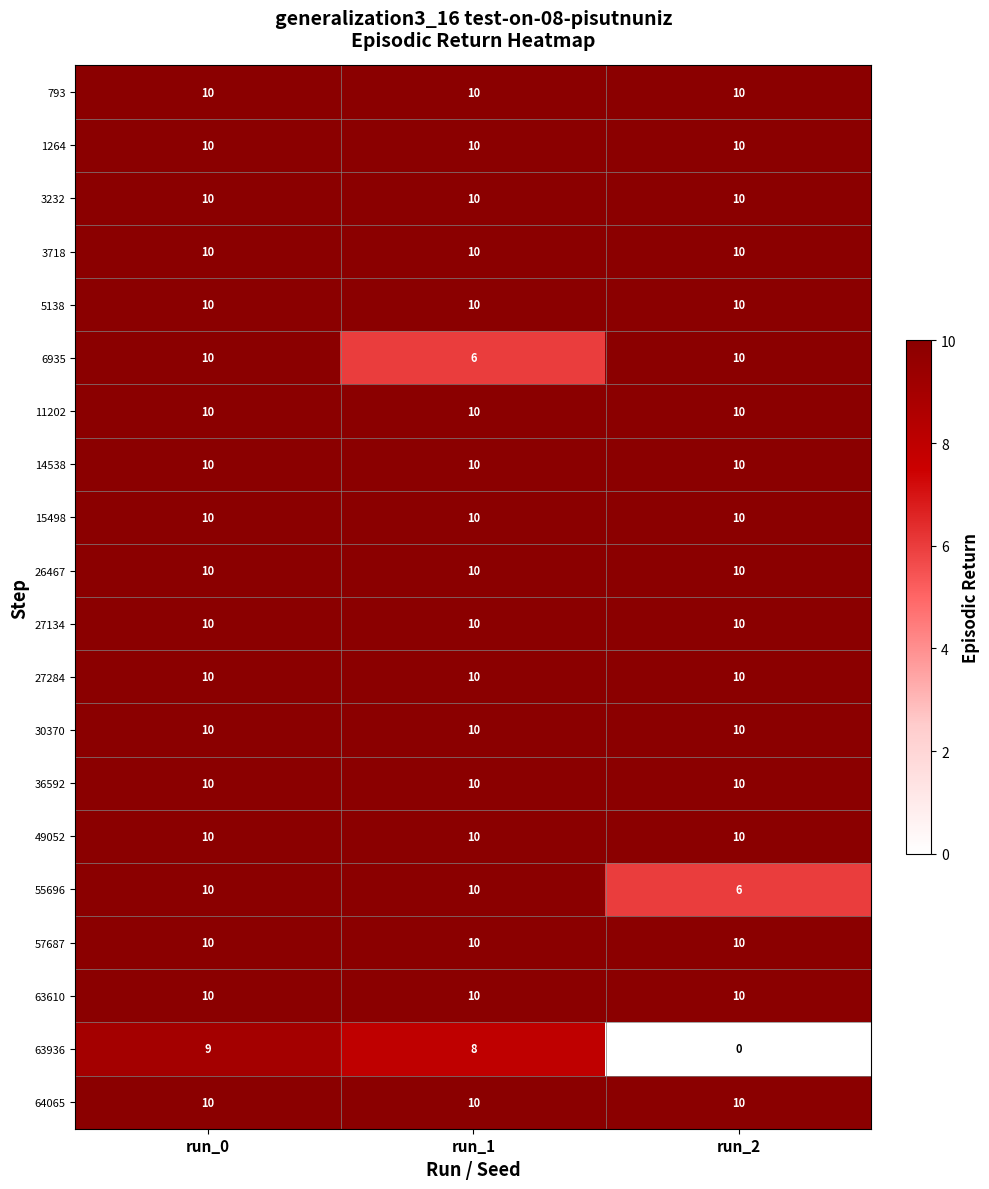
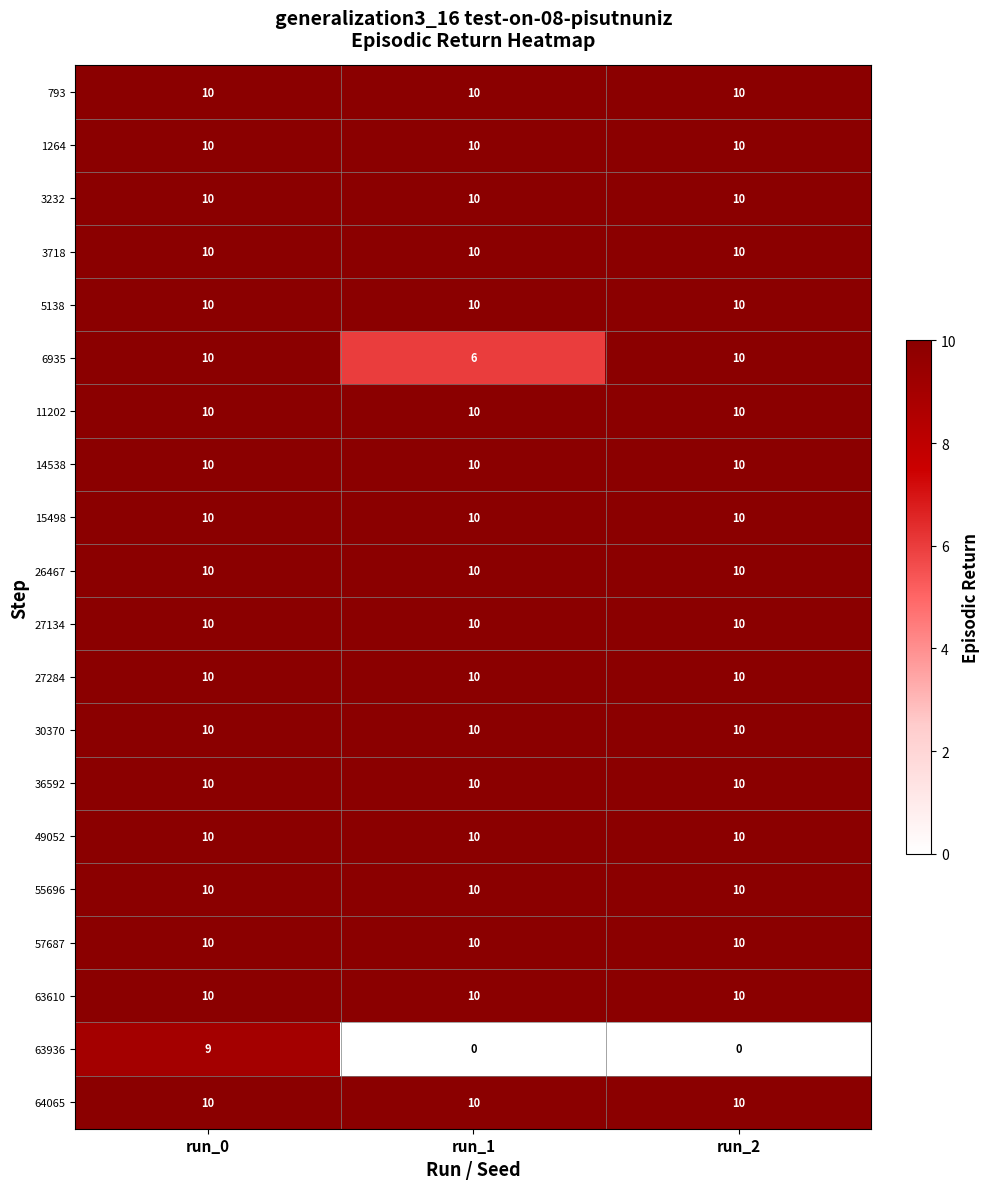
  {
    "793": {
      "run_0": 10,
      "run_1": 10,
      "run_2": 10
    },
    "1264": {
      "run_0": 10,
      "run_1": 10,
      "run_2": 10
    },
    "3232": {
      "run_0": 10,
      "run_1": 10,
      "run_2": 10
    },
    "3718": {
      "run_0": 10,
      "run_1": 10,
      "run_2": 10
    },
    "5138": {
      "run_0": 10,
      "run_1": 10,
      "run_2": 10
    },
    "6935": {
      "run_0": 10,
      "run_1": 6,
      "run_2": 10
    },
    "11202": {
      "run_0": 10,
      "run_1": 10,
      "run_2": 10
    },
    "14538": {
      "run_0": 10,
      "run_1": 10,
      "run_2": 10
    },
    "15498": {
      "run_0": 10,
      "run_1": 10,
      "run_2": 10
    },
    "26467": {
      "run_0": 10,
      "run_1": 10,
      "run_2": 10
    },
    "27134": {
      "run_0": 10,
      "run_1": 10,
      "run_2": 10
    },
    "27284": {
      "run_0": 10,
      "run_1": 10,
      "run_2": 10
    },
    "30370": {
      "run_0": 10,
      "run_1": 10,
      "run_2": 10
    },
    "36592": {
      "run_0": 10,
      "run_1": 10,
      "run_2": 10
    },
    "49052": {
      "run_0": 10,
      "run_1": 10,
      "run_2": 10
    },
    "55696": {
      "run_0": 10,
      "run_1": 10,
-     "run_2": 6
+     "run_2": 10
    },
    "57687": {
      "run_0": 10,
      "run_1": 10,
      "run_2": 10
    },
    "63610": {
      "run_0": 10,
      "run_1": 10,
      "run_2": 10
    },
    "63936": {
      "run_0": 9,
-     "run_1": 8,
+     "run_1": 0,
      "run_2": 0
    },
    "64065": {
      "run_0": 10,
      "run_1": 10,
      "run_2": 10
    }
  }
